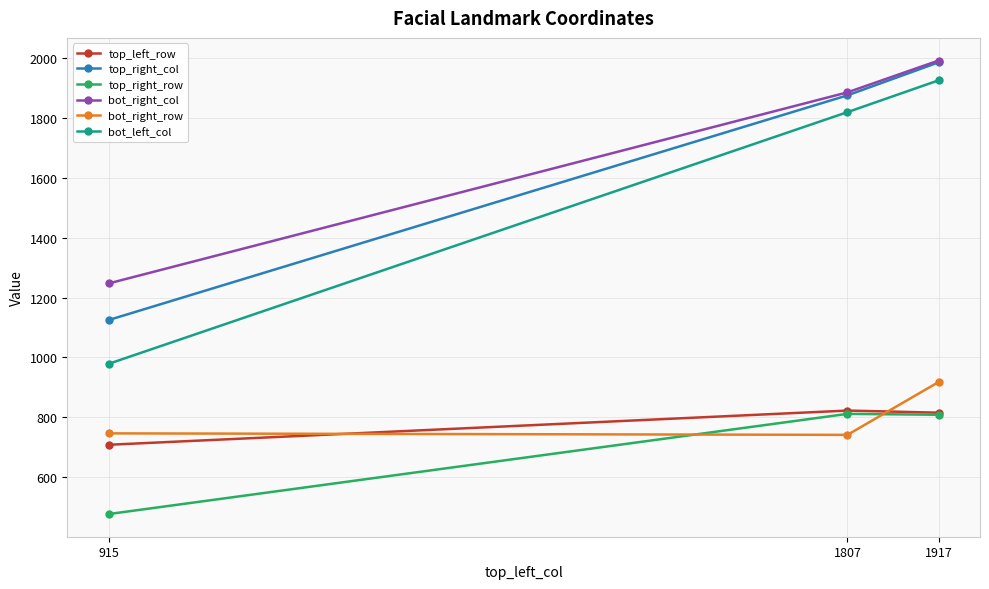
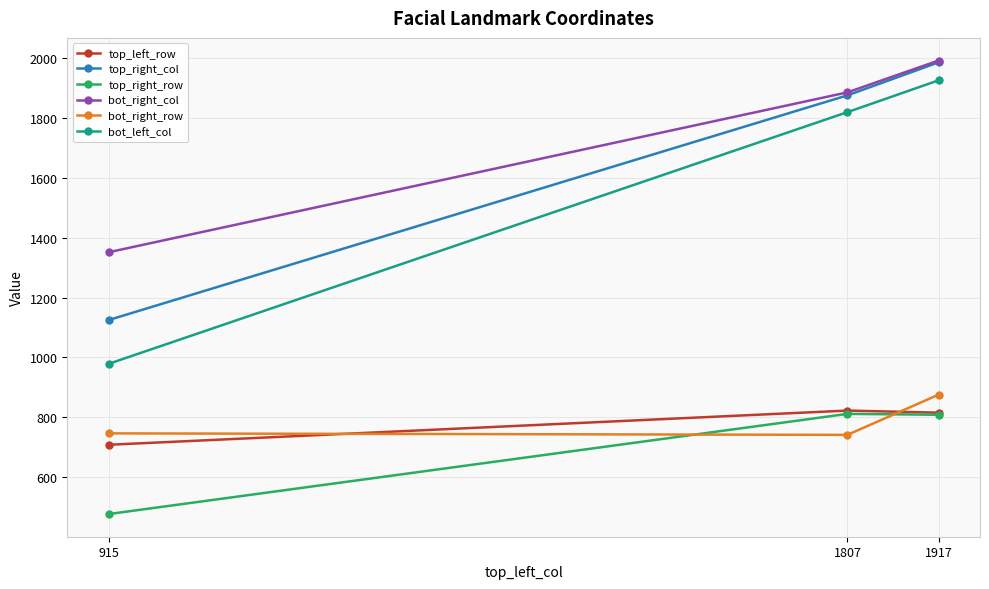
  {
    "top_left_row": {
      "915": 710,
      "1807": 820
    },
    "top_right_col": {
      "915": 1130,
      "1807": 1870
    },
    "bot_right_col": {
-     "915": 1250,
+     "915": 1350,
      "1807": 1880
    },
    "bot_right_row": {
      "915": 750,
      "1807": 740,
-     "1917": 920
+     "1917": 880
    }
  }
